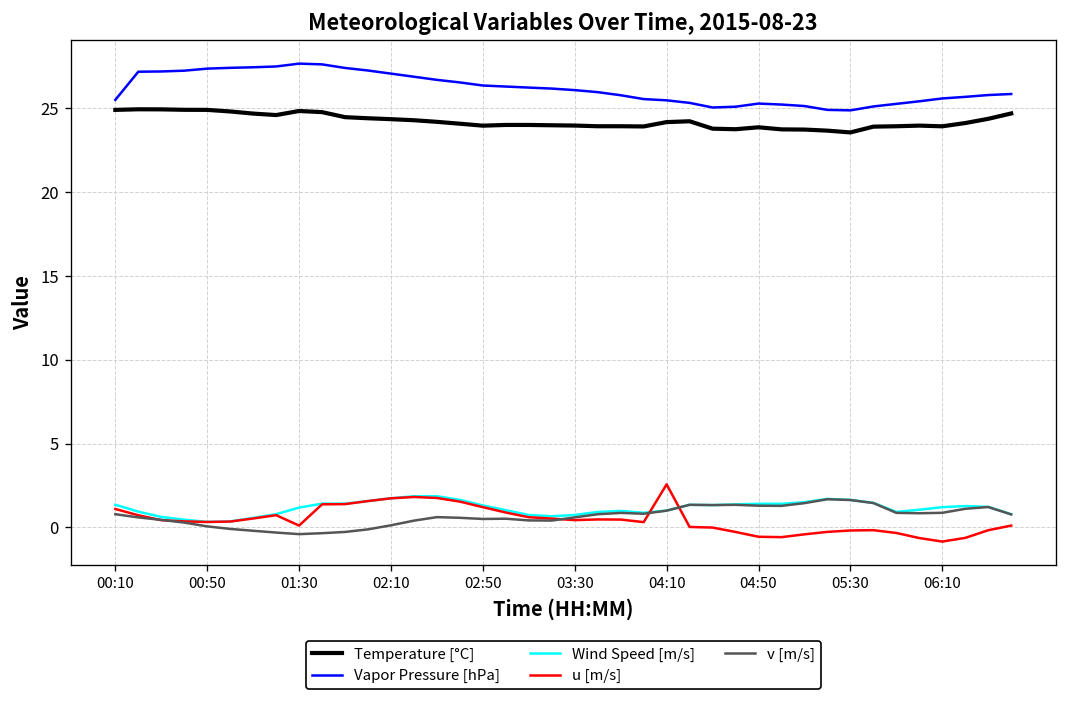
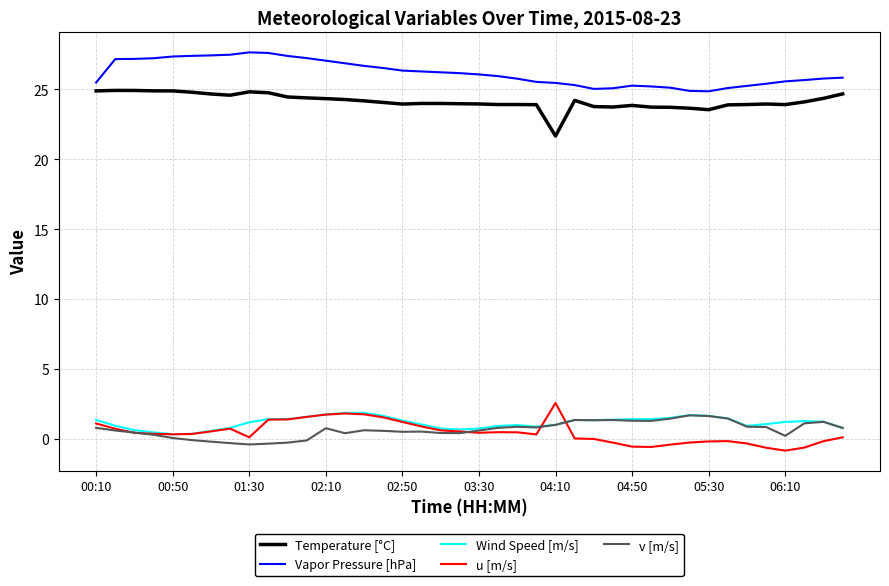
  {
    "Temperature [°C]": {
      "00:10": 24.9,
      "00:50": 24.9,
      "01:30": 24.8,
      "02:10": 24.3,
      "02:50": 23.9,
      "03:30": 24.0,
-     "04:10": 24.2,
+     "04:10": 21.7,
      "04:50": 23.8,
      "05:30": 23.5,
      "06:10": 23.9
    },
    "Vapor Pressure [hPa]": {
      "00:10": 25.5,
      "00:50": 27.3,
      "01:30": 27.6,
      "02:10": 27.0,
      "02:50": 26.3,
      "03:30": 26.1,
      "04:10": 25.5,
      "04:50": 25.3,
      "05:30": 24.9,
      "06:10": 25.6
    },
    "Wind Speed [m/s]": {
      "00:10": 1.4,
      "01:30": 1.2,
      "06:10": 1.2
    },
    "u [m/s]": {
      "00:10": 1.1,
      "01:30": 0.1,
      "04:10": 2.6,
      "04:50": -0.6,
      "05:30": -0.2,
      "06:10": -0.8
    },
    "v [m/s]": {
      "00:10": 0.8,
      "00:50": 0.1,
      "01:30": -0.4,
-     "02:10": 0.1,
+     "02:10": 0.8,
      "02:50": 0.5,
-     "06:10": 0.9
+     "06:10": 0.2
    }
  }
